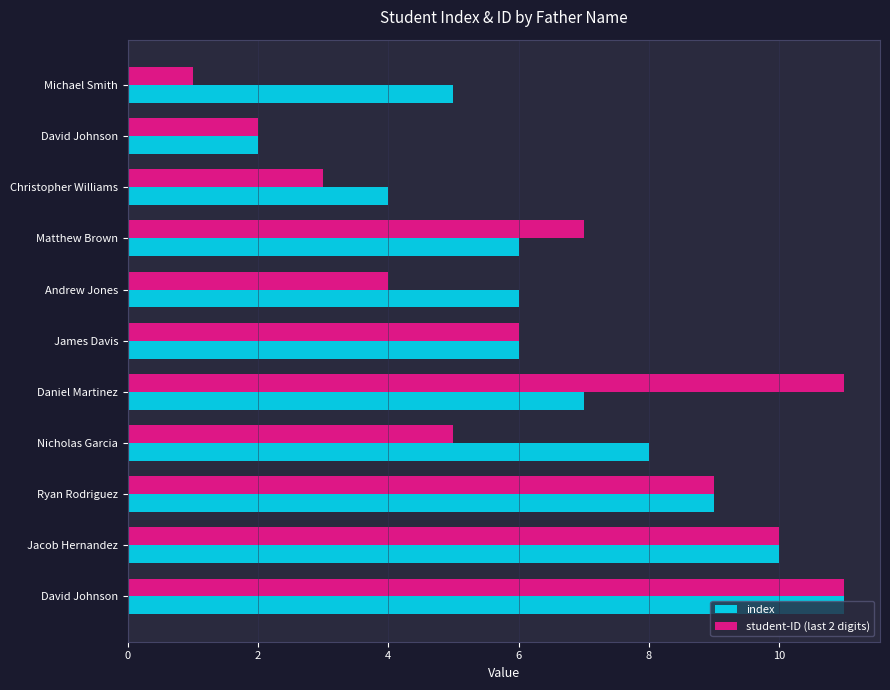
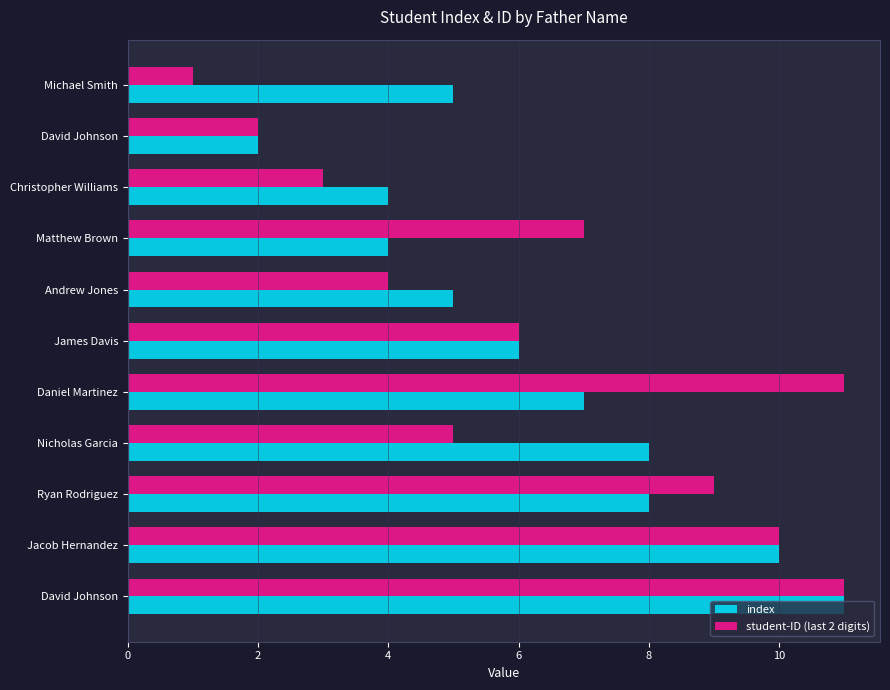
  {
    "index": {
      "Michael Smith": 5,
      "Christopher Williams": 4,
-     "Matthew Brown": 6,
-     "Andrew Jones": 6,
+     "Matthew Brown": 4,
+     "Andrew Jones": 5,
      "James Davis": 6,
      "Daniel Martinez": 7,
      "Nicholas Garcia": 8,
-     "Ryan Rodriguez": 9,
+     "Ryan Rodriguez": 8,
      "Jacob Hernandez": 10
    },
    "student-ID (last 2 digits)": {
      "Michael Smith": 1,
      "Christopher Williams": 3,
      "Matthew Brown": 7,
      "Andrew Jones": 4,
      "James Davis": 6,
      "Daniel Martinez": 11,
      "Nicholas Garcia": 5,
      "Ryan Rodriguez": 9,
      "Jacob Hernandez": 10
    }
  }
